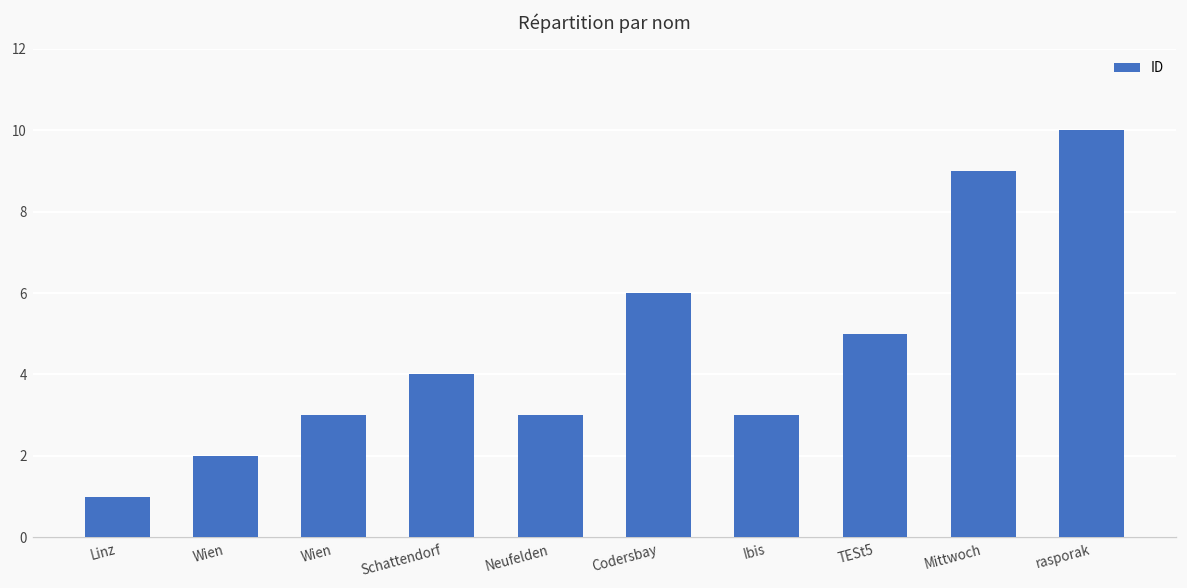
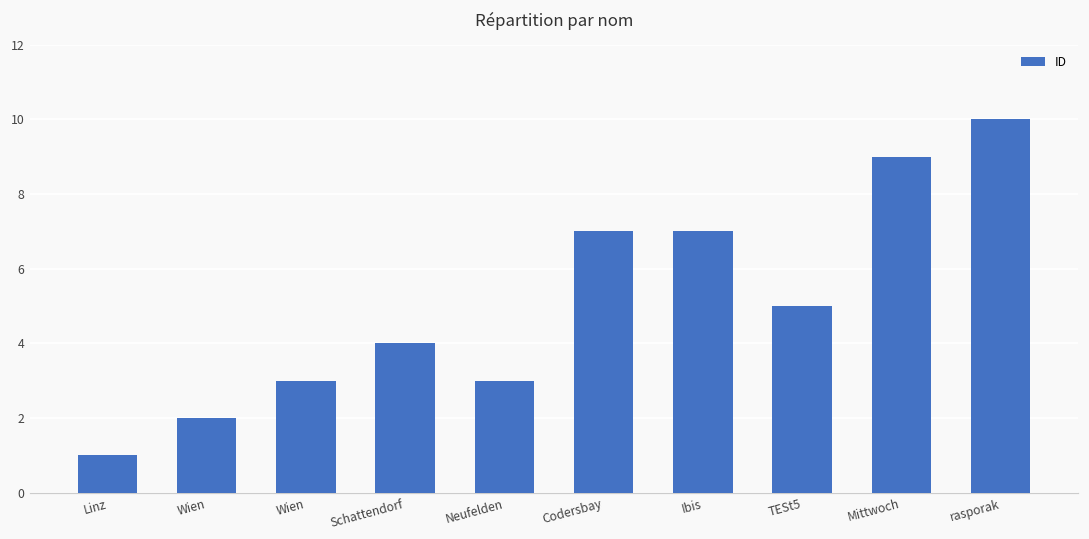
  {
    "Linz": 1,
    "Schattendorf": 4,
    "Neufelden": 3,
-   "Codersbay": 6,
-   "Ibis": 3,
+   "Codersbay": 7,
+   "Ibis": 7,
    "TESt5": 5,
    "Mittwoch": 9,
    "rasporak": 10
  }
